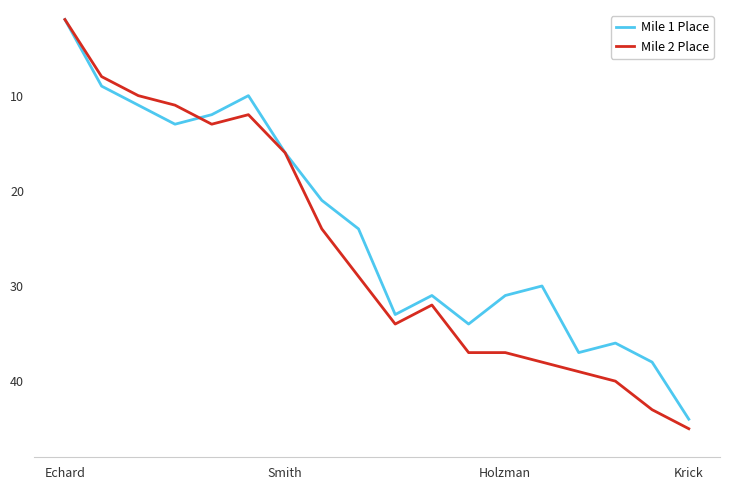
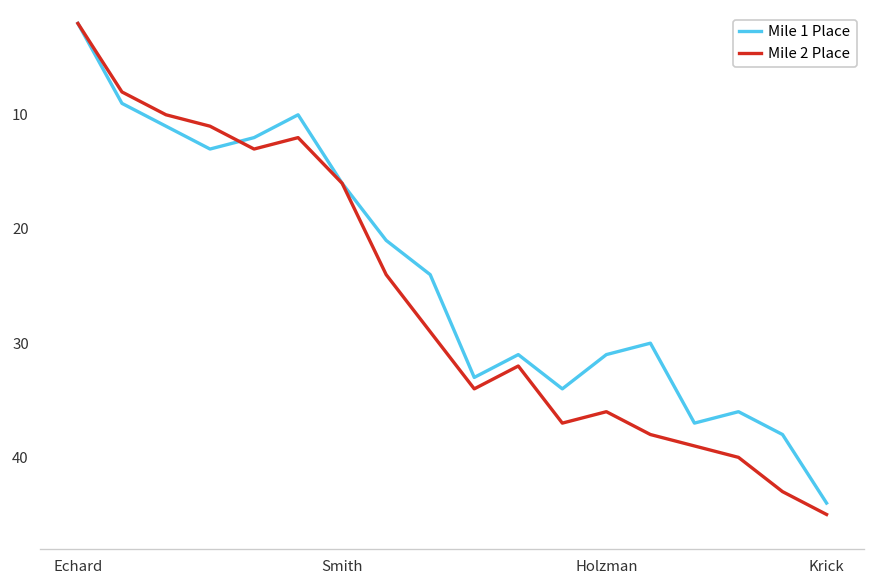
  {
    "Mile 1 Place": {
      "Holzman": 31,
      "Krick": 44
    },
    "Mile 2 Place": {
-     "Holzman": 37,
+     "Holzman": 36,
      "Krick": 45
    }
  }
